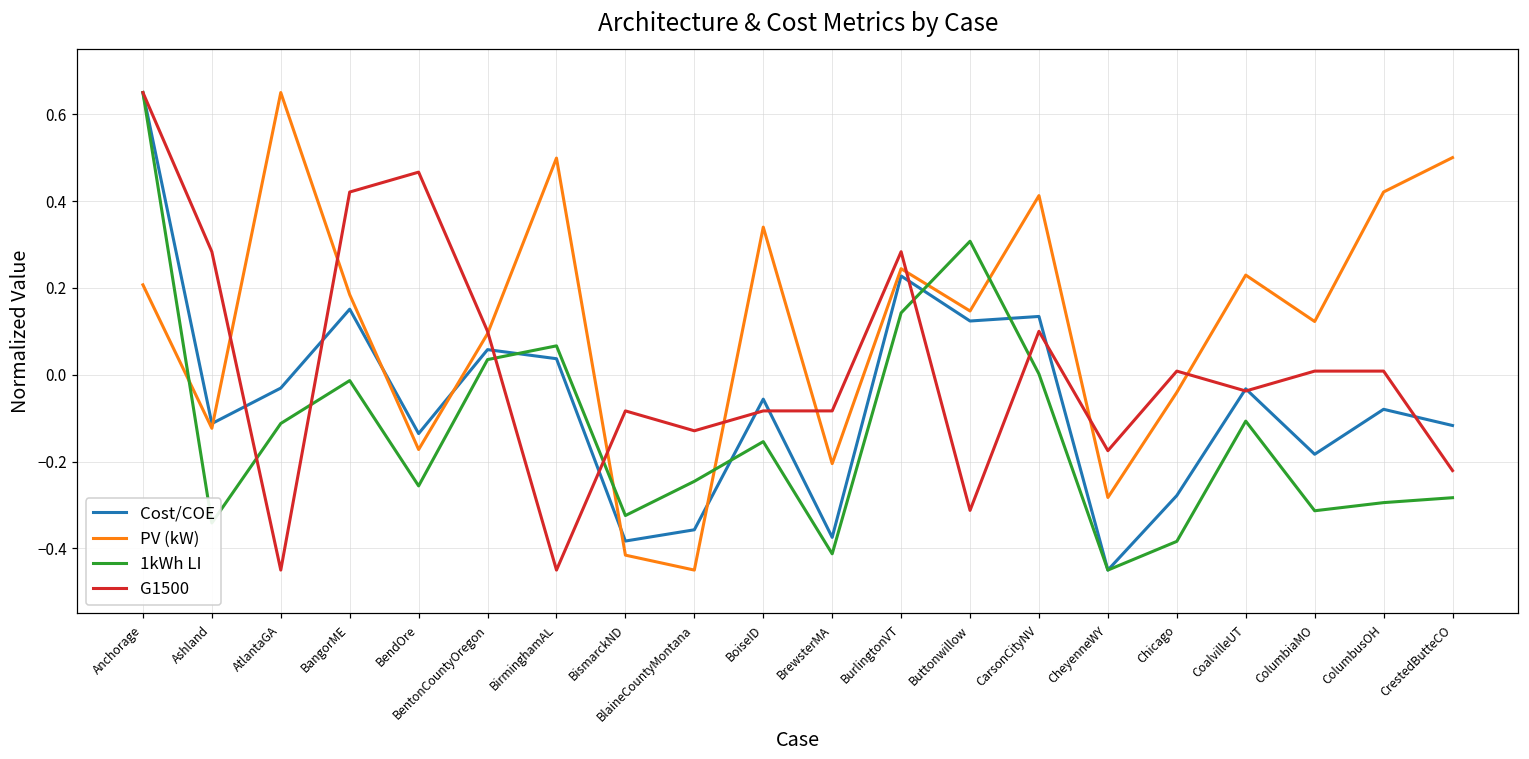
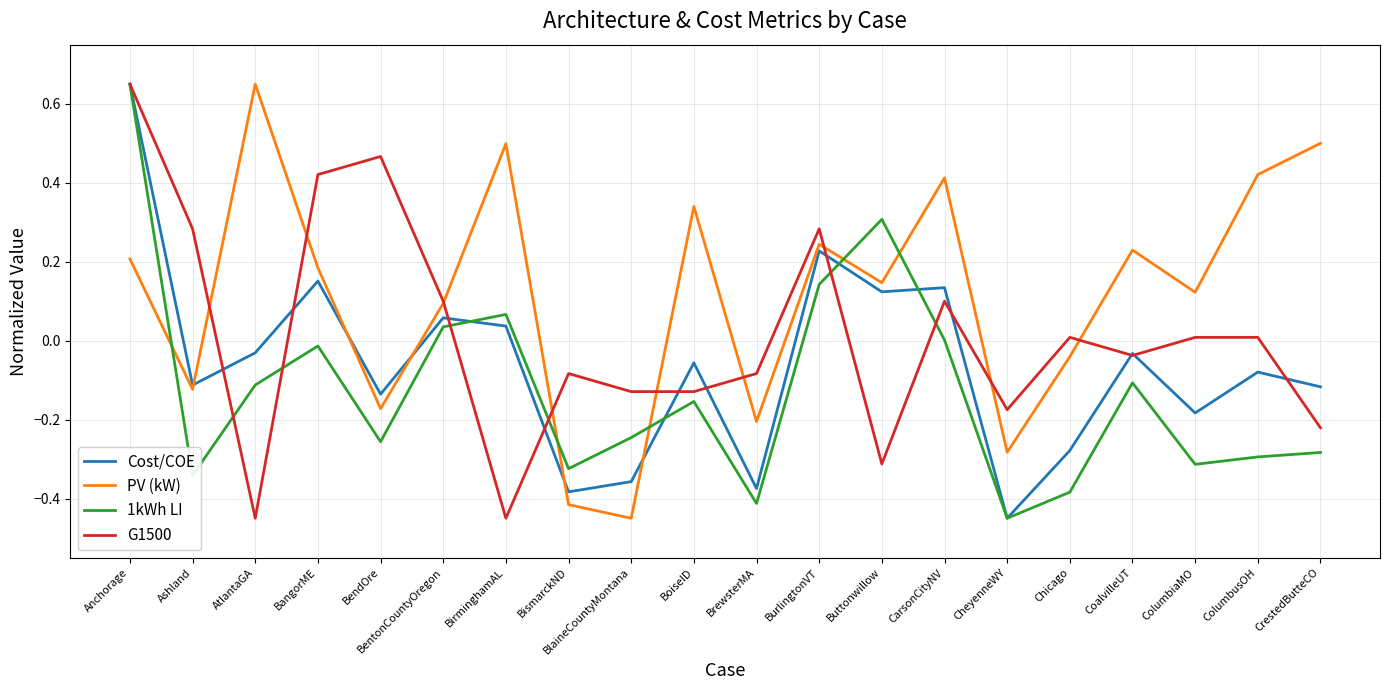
  {
    "Cost/COE": {
      "Ashland": -0.11,
      "AtlantaGA": -0.03,
      "BangorME": 0.15,
      "BendOre": -0.14,
      "BentonCountyOregon": 0.06,
      "BirminghamAL": 0.04,
      "BismarckND": -0.38,
      "BlaineCountyMontana": -0.36,
      "BoiseID": -0.06,
      "BrewsterMA": -0.37,
      "BurlingtonVT": 0.23,
      "Buttonwillow": 0.12,
      "CarsonCityNV": 0.13,
      "Chicago": -0.28,
      "ColumbiaMO": -0.18,
      "ColumbusOH": -0.08,
      "CrestedButteCO": -0.12
    },
    "PV (kW)": {
      "Anchorage": 0.21,
      "Ashland": -0.12,
      "AtlantaGA": 0.65,
      "BangorME": 0.18,
      "BendOre": -0.17,
      "BirminghamAL": 0.50,
      "BismarckND": -0.42,
      "BlaineCountyMontana": -0.45,
      "BoiseID": 0.34,
      "BrewsterMA": -0.20,
      "BurlingtonVT": 0.24,
      "Buttonwillow": 0.15,
      "CarsonCityNV": 0.41,
      "CheyenneWY": -0.28,
      "Chicago": -0.04,
      "CoalvilleUT": 0.23,
      "ColumbiaMO": 0.12,
      "ColumbusOH": 0.42,
      "CrestedButteCO": 0.50
    },
    "1kWh LI": {
      "AtlantaGA": -0.11,
      "BangorME": -0.01,
      "BendOre": -0.26,
      "BentonCountyOregon": 0.03,
      "BirminghamAL": 0.07,
      "BismarckND": -0.32,
      "BlaineCountyMontana": -0.25,
      "BoiseID": -0.15,
      "BrewsterMA": -0.41,
      "BurlingtonVT": 0.14,
      "Buttonwillow": 0.31,
      "CarsonCityNV": 0.00,
      "Chicago": -0.38,
      "CoalvilleUT": -0.11,
      "ColumbiaMO": -0.31,
      "ColumbusOH": -0.29,
      "CrestedButteCO": -0.28
    },
    "G1500": {
      "Ashland": 0.28,
      "AtlantaGA": -0.45,
      "BangorME": 0.42,
      "BendOre": 0.47,
      "BirminghamAL": -0.45,
      "BismarckND": -0.08,
      "BlaineCountyMontana": -0.13,
-     "BoiseID": -0.08,
+     "BoiseID": -0.13,
      "BrewsterMA": -0.08,
      "BurlingtonVT": 0.28,
      "Buttonwillow": -0.31,
      "CarsonCityNV": 0.10,
      "CheyenneWY": -0.18,
      "Chicago": 0.01,
      "ColumbiaMO": 0.01,
      "ColumbusOH": 0.01,
      "CrestedButteCO": -0.22
    }
  }
